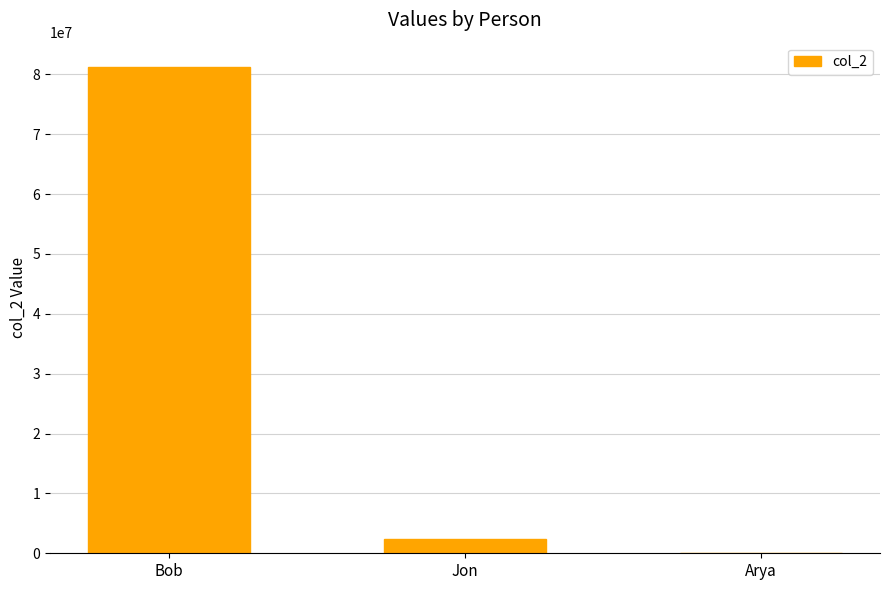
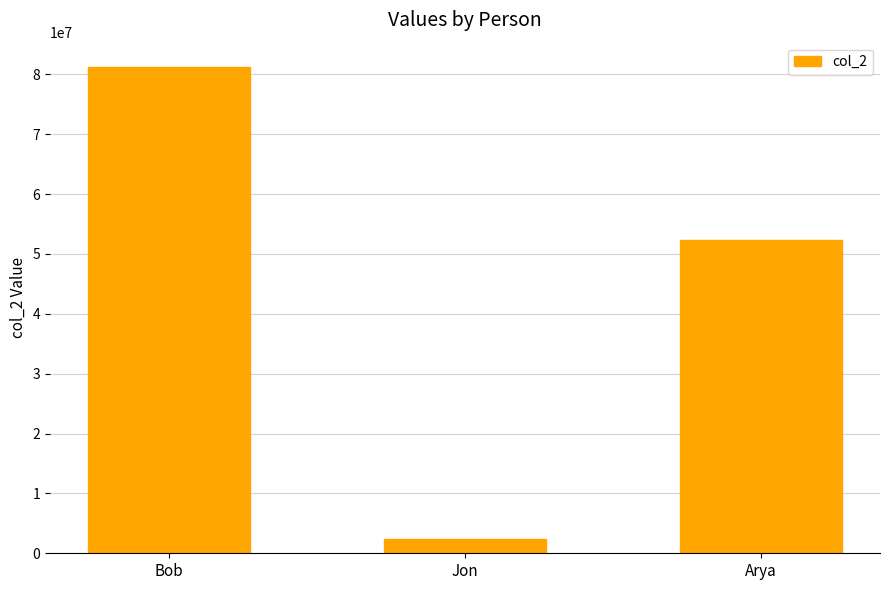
  {
    "Bob": 81000000,
    "Jon": 2000000,
-   "Arya": 0
+   "Arya": 52000000
  }
